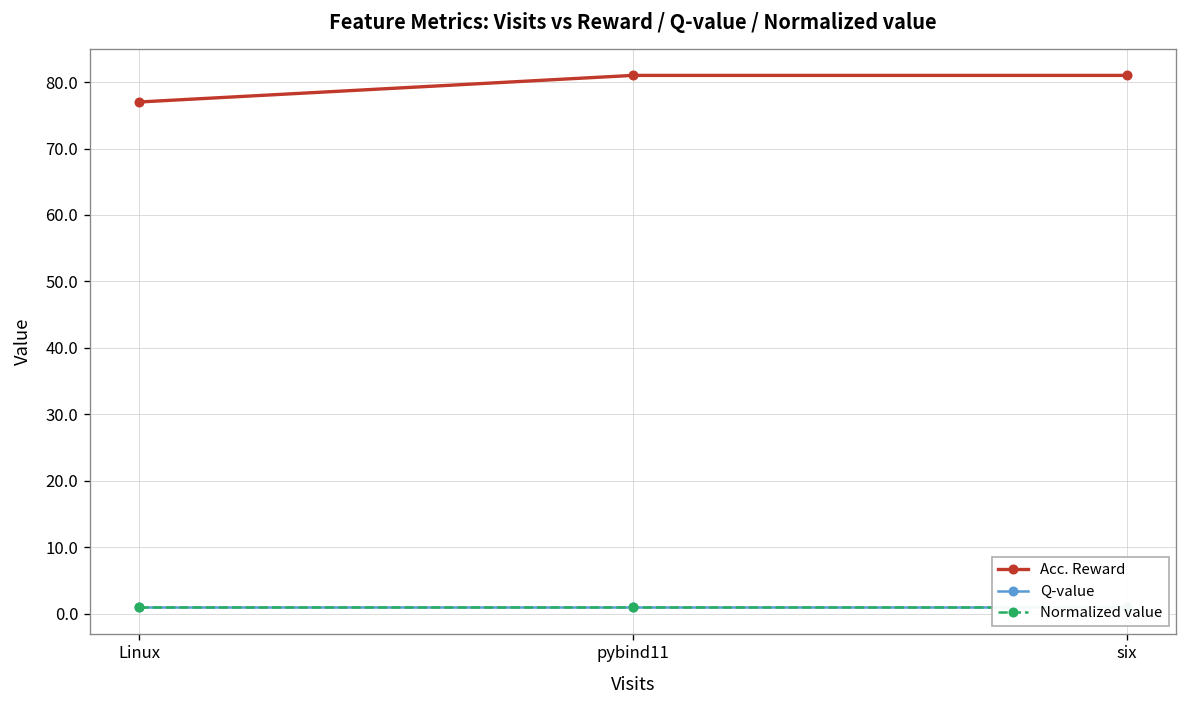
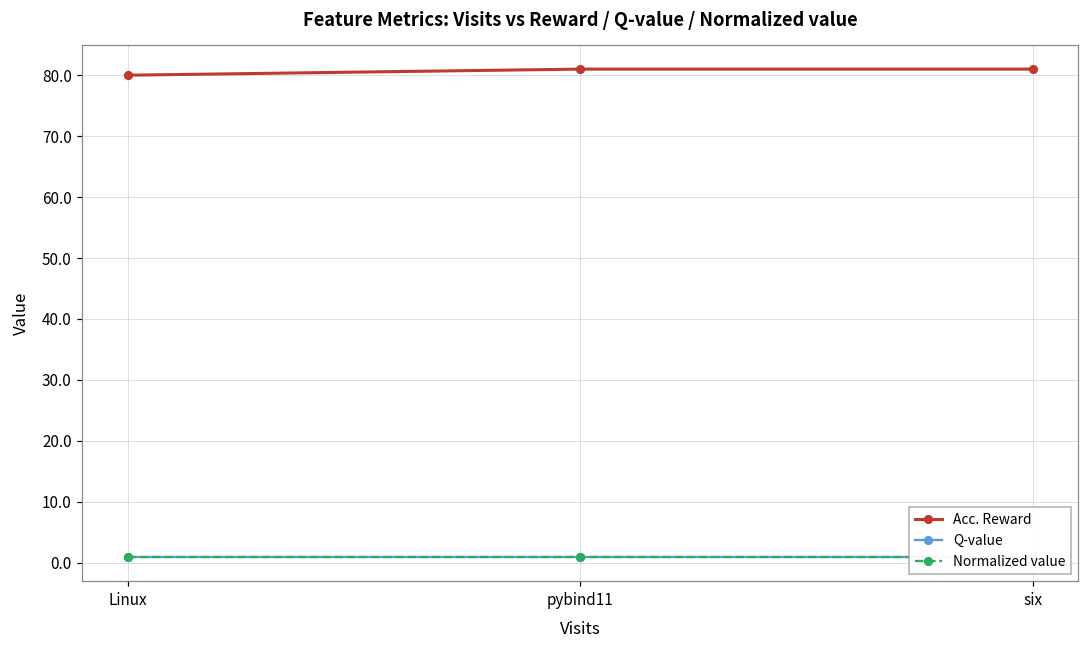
  {
    "Acc. Reward": {
-     "Linux": 77,
+     "Linux": 80,
      "pybind11": 81,
      "six": 81
    },
    "Normalized value": {
      "Linux": 1,
      "pybind11": 1
    }
  }
